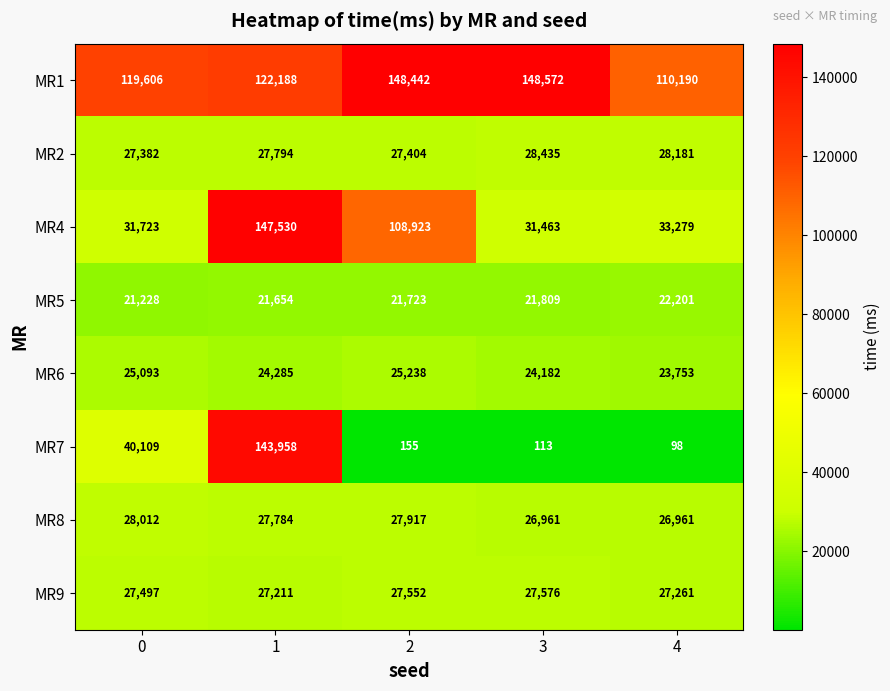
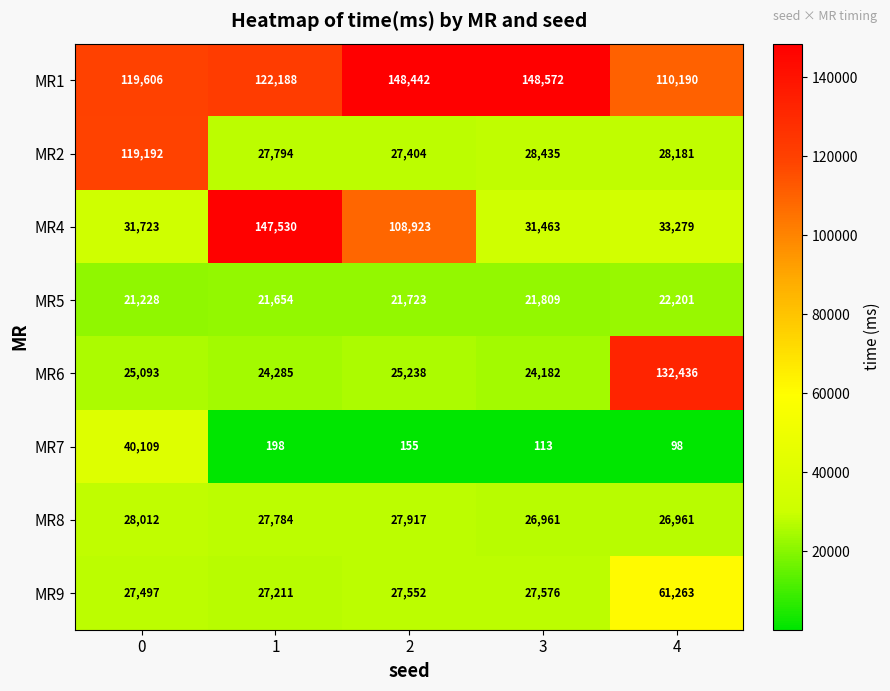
  {
    "MR1": {
      "0": "119,606",
      "1": "122,188",
      "2": "148,442",
      "3": "148,572",
      "4": "110,190"
    },
    "MR2": {
-     "0": "27,382",
+     "0": "119,192",
      "1": "27,794",
      "2": "27,404",
      "3": "28,435",
      "4": "28,181"
    },
    "MR4": {
      "0": "31,723",
      "1": "147,530",
      "2": "108,923",
      "3": "31,463",
      "4": "33,279"
    },
    "MR5": {
      "0": "21,228",
      "1": "21,654",
      "2": "21,723",
      "3": "21,809",
      "4": "22,201"
    },
    "MR6": {
      "0": "25,093",
      "1": "24,285",
      "2": "25,238",
      "3": "24,182",
-     "4": "23,753"
+     "4": "132,436"
    },
    "MR7": {
      "0": "40,109",
-     "1": "143,958",
+     "1": "198",
      "2": "155",
      "3": "113",
      "4": "98"
    },
    "MR8": {
      "0": "28,012",
      "1": "27,784",
      "2": "27,917",
      "3": "26,961",
      "4": "26,961"
    },
    "MR9": {
      "0": "27,497",
      "1": "27,211",
      "2": "27,552",
      "3": "27,576",
-     "4": "27,261"
+     "4": "61,263"
    }
  }
